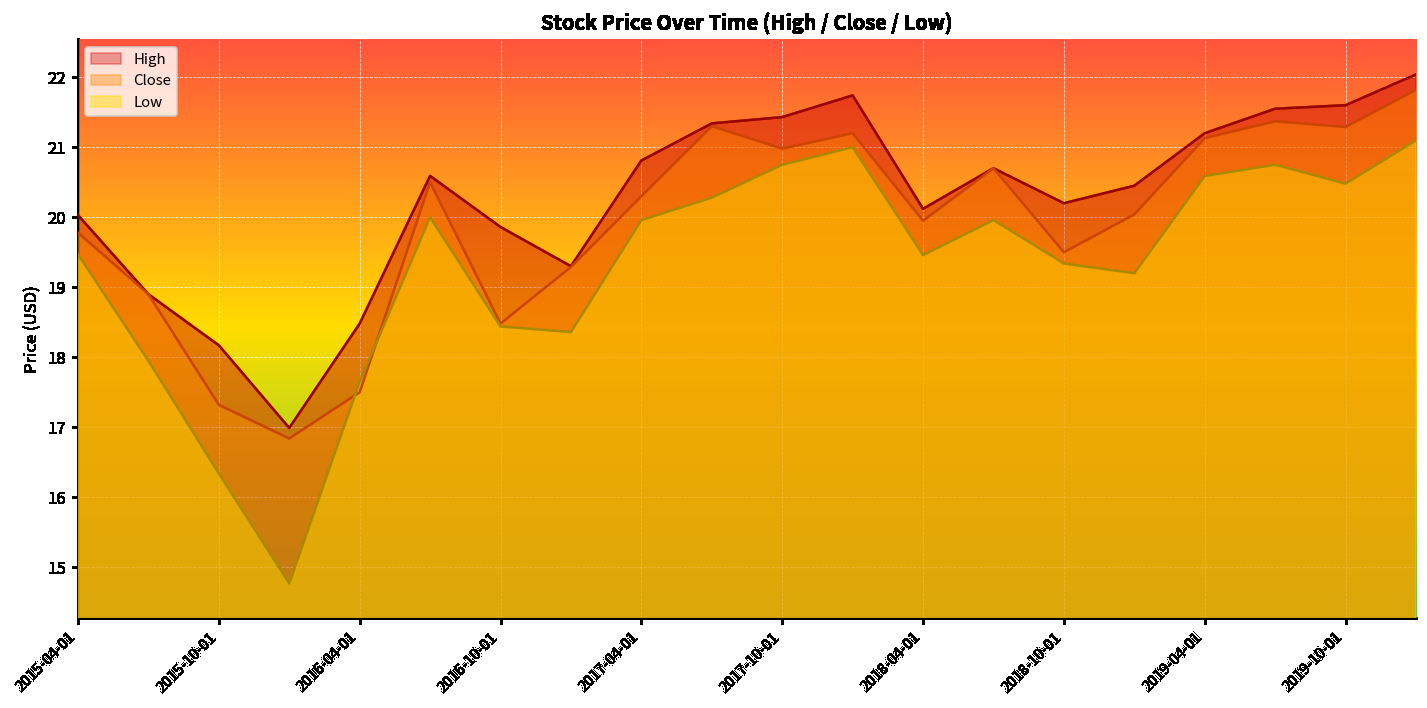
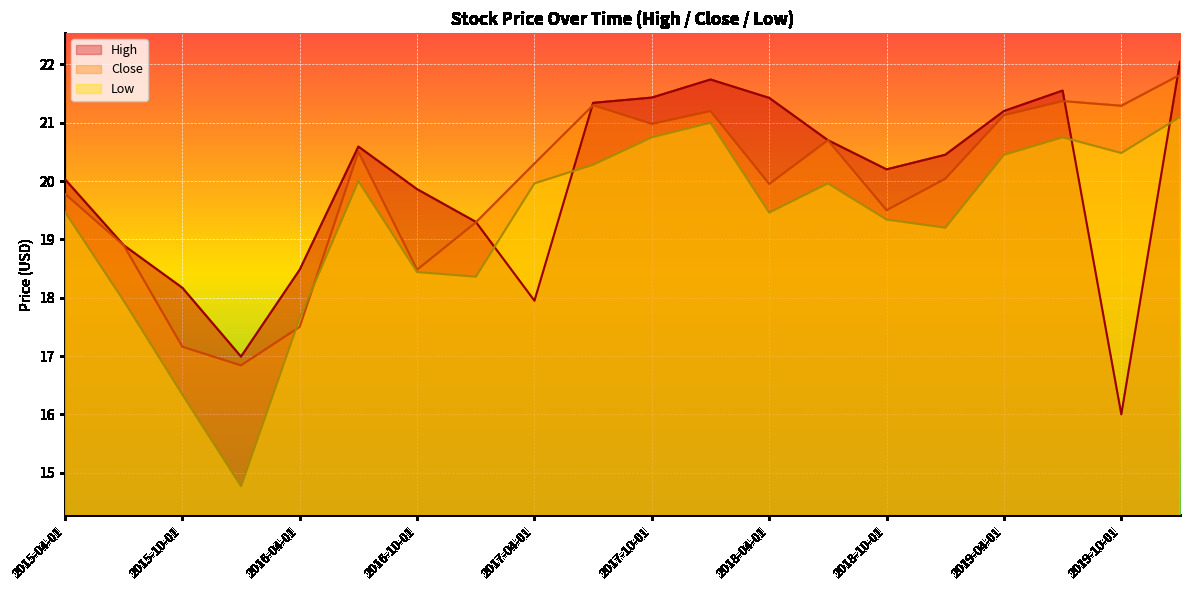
  {
    "High": {
      "2015-04-01": 20.0,
      "2015-10-01": 18.2,
      "2016-04-01": 18.5,
      "2016-10-01": 19.9,
-     "2017-04-01": 20.8,
+     "2017-04-01": 17.9,
      "2017-10-01": 21.4,
-     "2018-04-01": 20.1,
+     "2018-04-01": 21.4,
      "2018-10-01": 20.2,
      "2019-04-01": 21.2,
-     "2019-10-01": 21.6
+     "2019-10-01": 16.0
    },
    "Close": {
      "2015-04-01": 19.8,
-     "2015-10-01": 17.3,
+     "2015-10-01": 17.2,
      "2016-04-01": 17.5,
      "2017-04-01": 20.3,
      "2017-10-01": 21.0,
      "2018-04-01": 20.0,
      "2018-10-01": 19.5,
      "2019-04-01": 21.1,
      "2019-10-01": 21.3
    },
    "Low": {
      "2015-04-01": 19.5,
      "2015-10-01": 16.3,
      "2016-04-01": 17.7,
      "2017-04-01": 20.0,
      "2017-10-01": 20.8,
      "2018-04-01": 19.5,
      "2018-10-01": 19.3,
-     "2019-04-01": 20.6,
+     "2019-04-01": 20.5,
      "2019-10-01": 20.5
    }
  }
